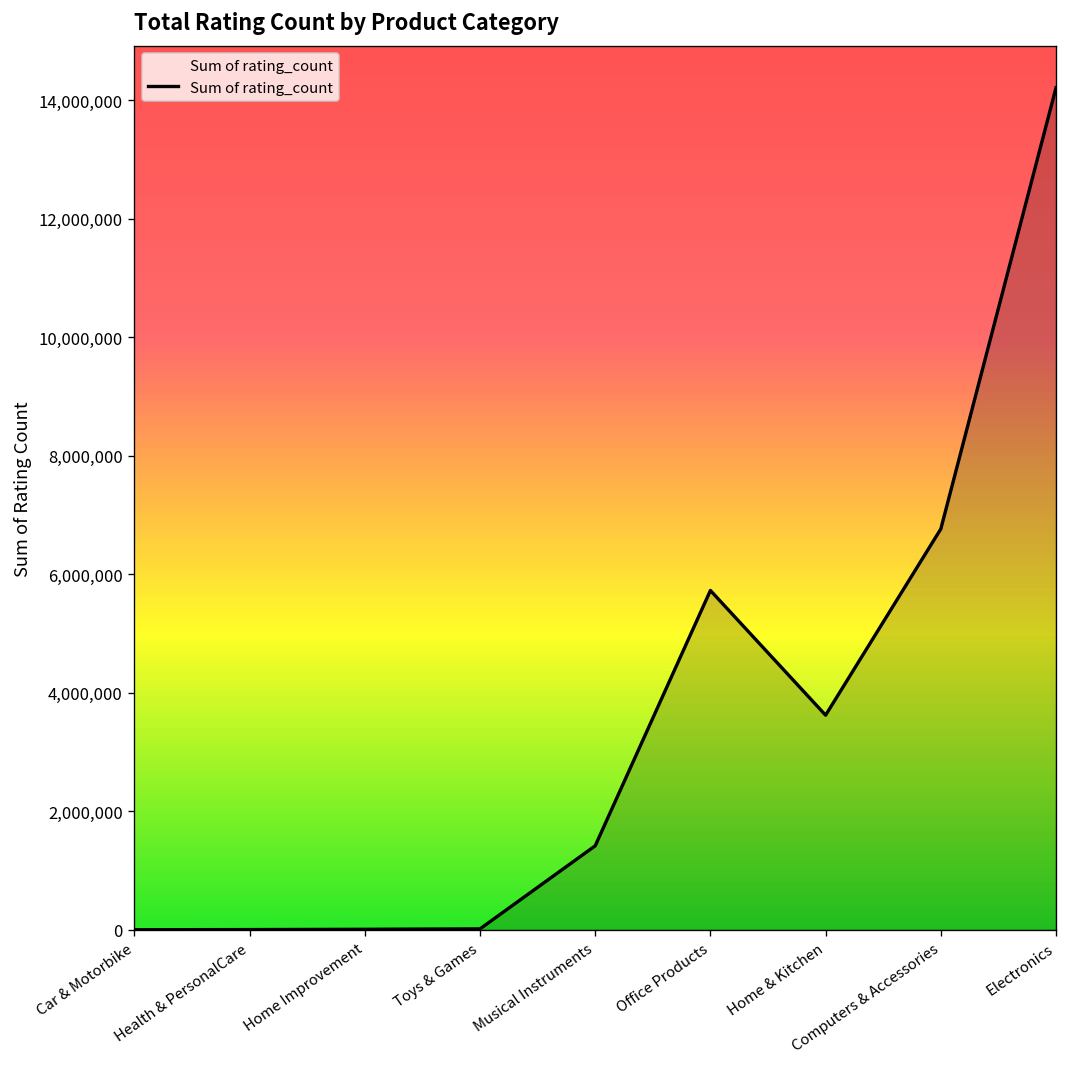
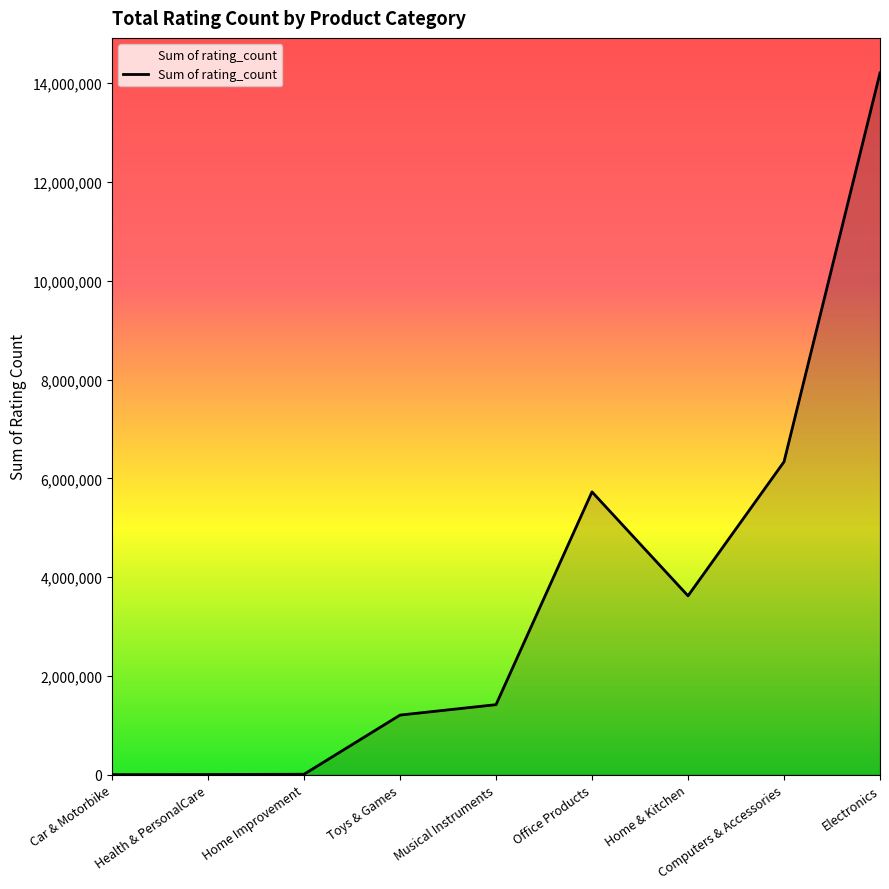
  {
    "Car & Motorbike": "0",
    "Health & PersonalCare": "0",
    "Home Improvement": "0",
-   "Toys & Games": "0",
+   "Toys & Games": "1,200,000",
    "Musical Instruments": "1,400,000",
    "Office Products": "5,700,000",
    "Home & Kitchen": "3,600,000",
-   "Computers & Accessories": "6,800,000",
+   "Computers & Accessories": "6,300,000",
    "Electronics": "14,200,000"
  }
